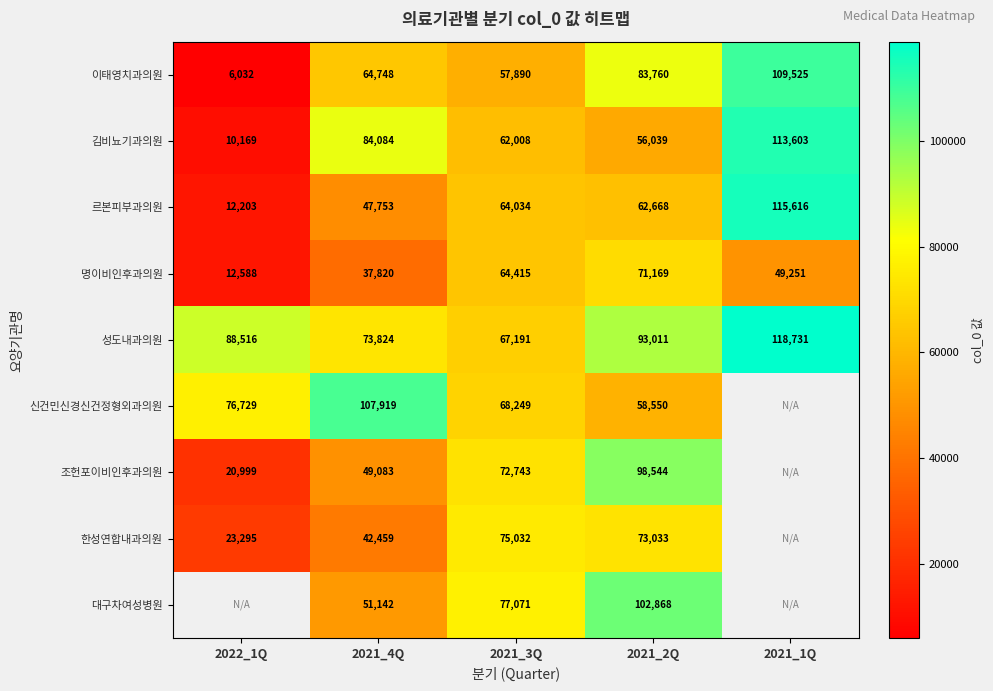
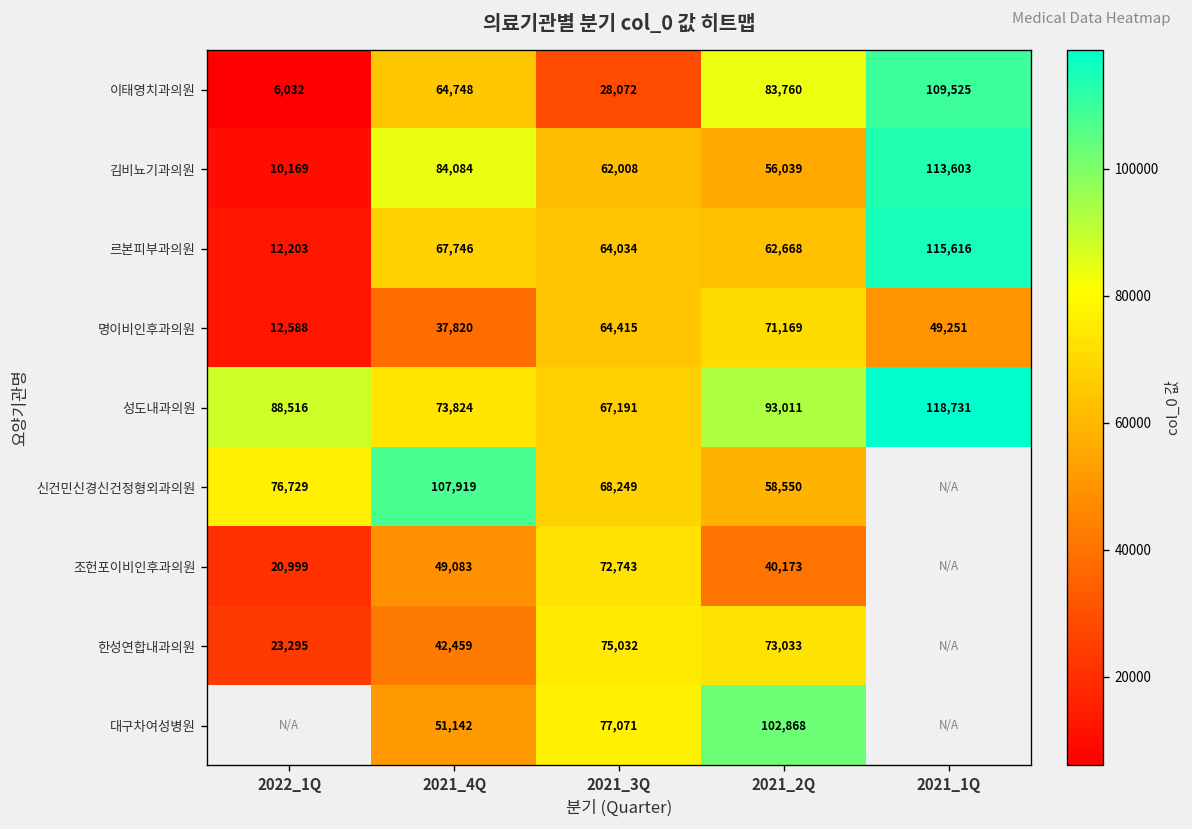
  {
    "이태영치과의원": {
      "2022_1Q": "6,032",
      "2021_4Q": "64,748",
-     "2021_3Q": "57,890",
+     "2021_3Q": "28,072",
      "2021_2Q": "83,760",
      "2021_1Q": "109,525"
    },
    "김비뇨기과의원": {
      "2022_1Q": "10,169",
      "2021_4Q": "84,084",
      "2021_3Q": "62,008",
      "2021_2Q": "56,039",
      "2021_1Q": "113,603"
    },
    "르본피부과의원": {
      "2022_1Q": "12,203",
-     "2021_4Q": "47,753",
+     "2021_4Q": "67,746",
      "2021_3Q": "64,034",
      "2021_2Q": "62,668",
      "2021_1Q": "115,616"
    },
    "명이비인후과의원": {
      "2022_1Q": "12,588",
      "2021_4Q": "37,820",
      "2021_3Q": "64,415",
      "2021_2Q": "71,169",
      "2021_1Q": "49,251"
    },
    "성도내과의원": {
      "2022_1Q": "88,516",
      "2021_4Q": "73,824",
      "2021_3Q": "67,191",
      "2021_2Q": "93,011",
      "2021_1Q": "118,731"
    },
    "신건민신경신건정형외과의원": {
      "2022_1Q": "76,729",
      "2021_4Q": "107,919",
      "2021_3Q": "68,249",
      "2021_2Q": "58,550"
    },
    "조헌포이비인후과의원": {
      "2022_1Q": "20,999",
      "2021_4Q": "49,083",
      "2021_3Q": "72,743",
-     "2021_2Q": "98,544"
+     "2021_2Q": "40,173"
    },
    "한성연합내과의원": {
      "2022_1Q": "23,295",
      "2021_4Q": "42,459",
      "2021_3Q": "75,032",
      "2021_2Q": "73,033"
    },
    "대구차여성병원": {
      "2021_4Q": "51,142",
      "2021_3Q": "77,071",
      "2021_2Q": "102,868"
    }
  }
